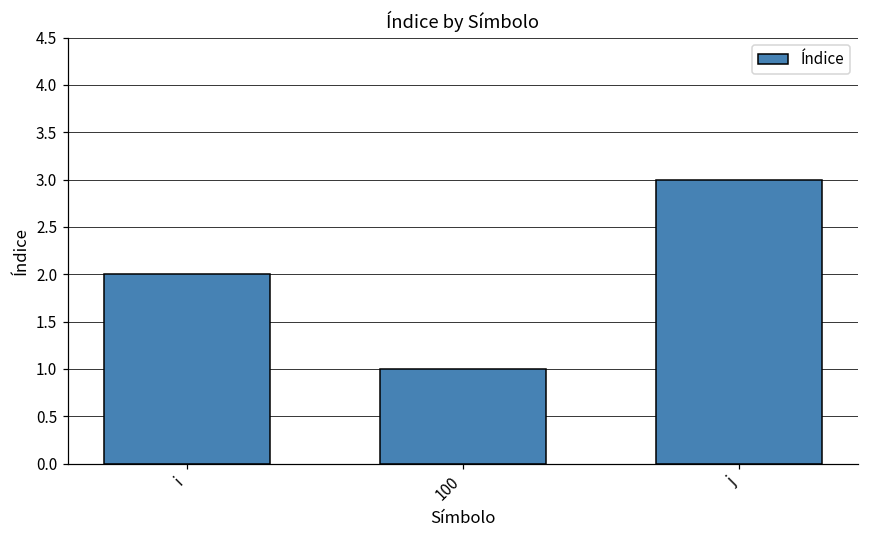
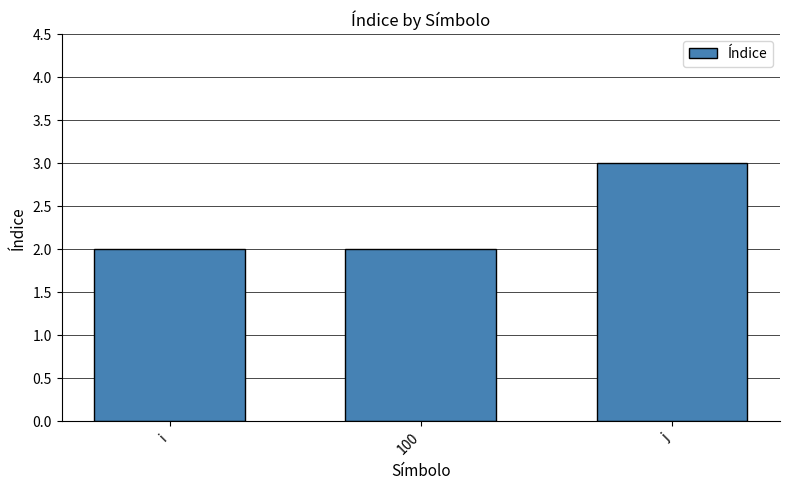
  {
    "i": 2,
-   "100": 1,
+   "100": 2,
    "j": 3
  }
